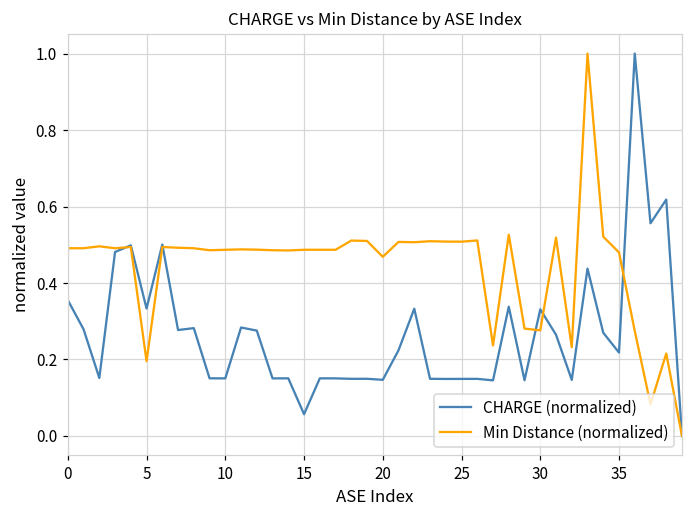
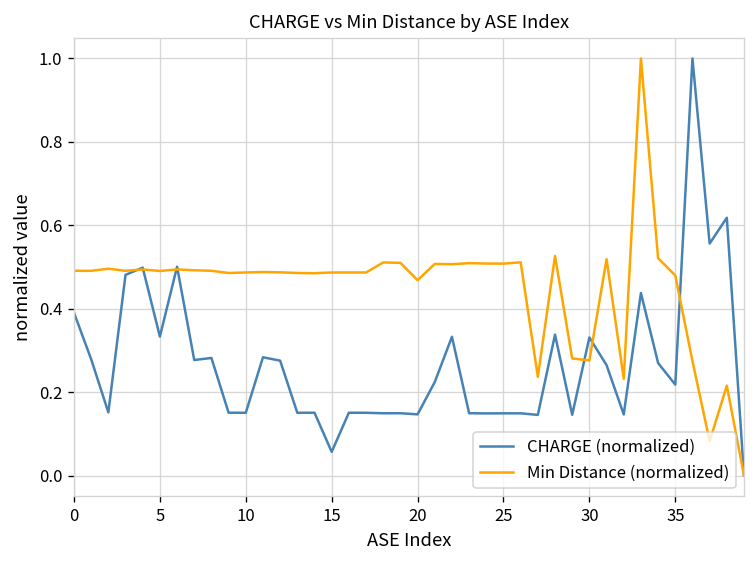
  {
    "CHARGE (normalized)": {
-     "0": 0.36,
+     "0": 0.39,
      "5": 0.33,
      "10": 0.15,
      "15": 0.06,
      "20": 0.15,
      "25": 0.15,
      "30": 0.33,
      "35": 0.22
    },
    "Min Distance (normalized)": {
      "0": 0.49,
-     "5": 0.20,
+     "5": 0.49,
      "10": 0.49,
      "15": 0.49,
      "20": 0.47,
      "25": 0.51,
      "30": 0.28,
      "35": 0.48
    }
  }
